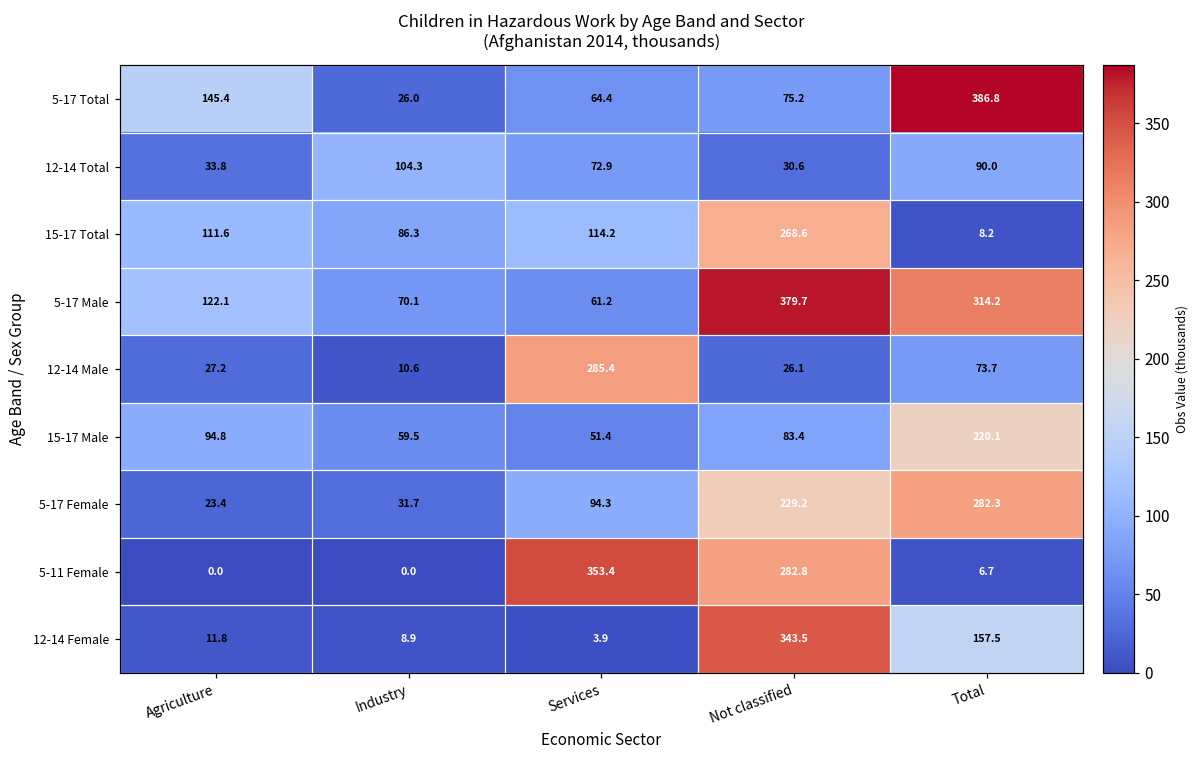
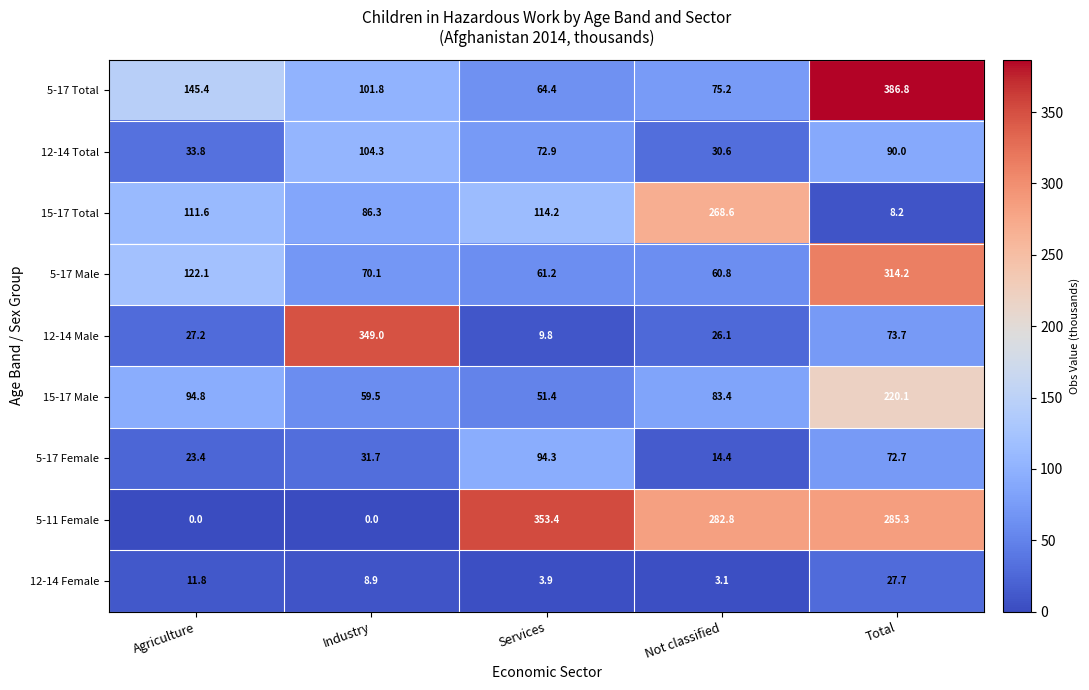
  {
    "5-17 Total": {
      "Agriculture": 145.4,
-     "Industry": 26.0,
+     "Industry": 101.8,
      "Services": 64.4,
      "Not classified": 75.2,
      "Total": 386.8
    },
    "12-14 Total": {
      "Agriculture": 33.8,
      "Industry": 104.3,
      "Services": 72.9,
      "Not classified": 30.6,
      "Total": 90.0
    },
    "15-17 Total": {
      "Agriculture": 111.6,
      "Industry": 86.3,
      "Services": 114.2,
      "Not classified": 268.6,
      "Total": 8.2
    },
    "5-17 Male": {
      "Agriculture": 122.1,
      "Industry": 70.1,
      "Services": 61.2,
-     "Not classified": 379.7,
+     "Not classified": 60.8,
      "Total": 314.2
    },
    "12-14 Male": {
      "Agriculture": 27.2,
-     "Industry": 10.6,
-     "Services": 285.4,
+     "Industry": 349.0,
+     "Services": 9.8,
      "Not classified": 26.1,
      "Total": 73.7
    },
    "15-17 Male": {
      "Agriculture": 94.8,
      "Industry": 59.5,
      "Services": 51.4,
      "Not classified": 83.4,
      "Total": 220.1
    },
    "5-17 Female": {
      "Agriculture": 23.4,
      "Industry": 31.7,
      "Services": 94.3,
-     "Not classified": 229.2,
-     "Total": 282.3
+     "Not classified": 14.4,
+     "Total": 72.7
    },
    "5-11 Female": {
      "Agriculture": 0.0,
      "Industry": 0.0,
      "Services": 353.4,
      "Not classified": 282.8,
-     "Total": 6.7
+     "Total": 285.3
    },
    "12-14 Female": {
      "Agriculture": 11.8,
      "Industry": 8.9,
      "Services": 3.9,
-     "Not classified": 343.5,
-     "Total": 157.5
+     "Not classified": 3.1,
+     "Total": 27.7
    }
  }
